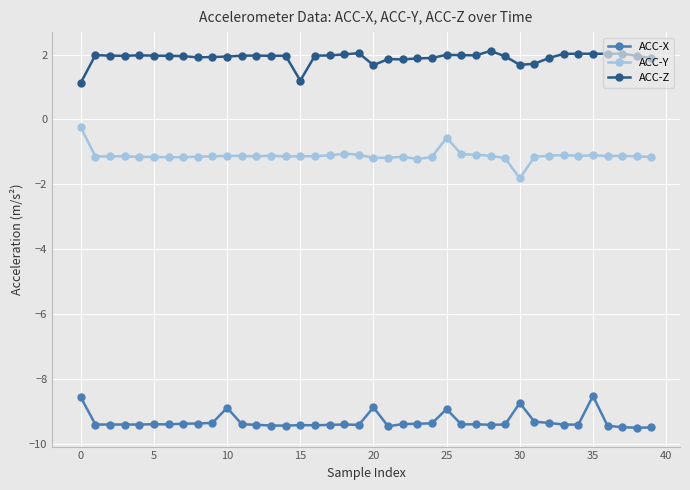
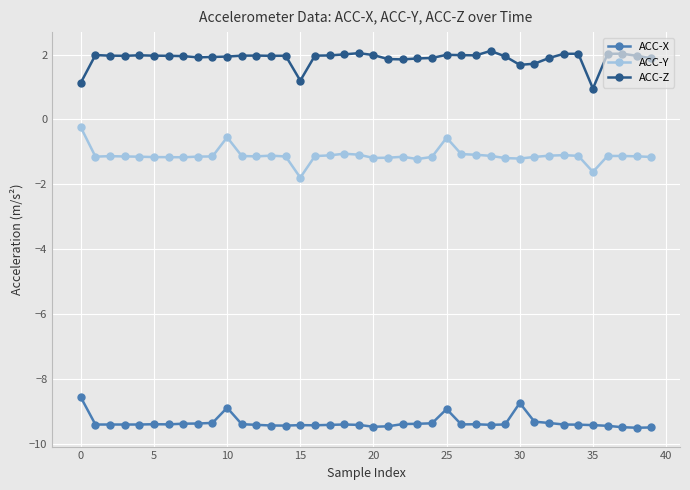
  {
    "ACC-X": {
      "0": -8.6,
      "5": -9.4,
      "10": -8.9,
      "15": -9.4,
-     "20": -8.9,
+     "20": -9.5,
      "25": -8.9,
      "30": -8.7,
-     "35": -8.5
+     "35": -9.4
    },
    "ACC-Y": {
      "0": -0.2,
      "5": -1.2,
-     "10": -1.1,
-     "15": -1.1,
+     "10": -0.5,
+     "15": -1.8,
      "20": -1.2,
      "25": -0.6,
-     "30": -1.8,
-     "35": -1.1
+     "30": -1.2,
+     "35": -1.6
    },
    "ACC-Z": {
      "0": 1.1,
      "5": 2.0,
      "10": 1.9,
      "15": 1.2,
-     "20": 1.7,
+     "20": 2.0,
      "25": 2.0,
      "30": 1.7,
-     "35": 2.0
+     "35": 1.0
    }
  }
